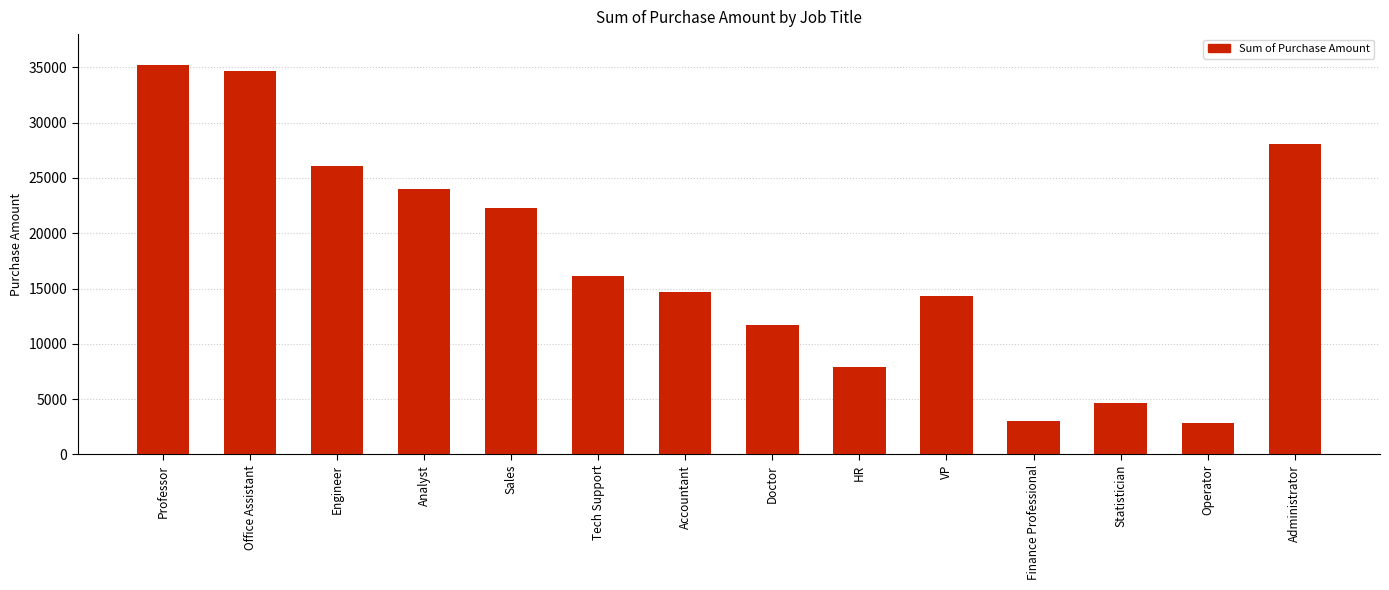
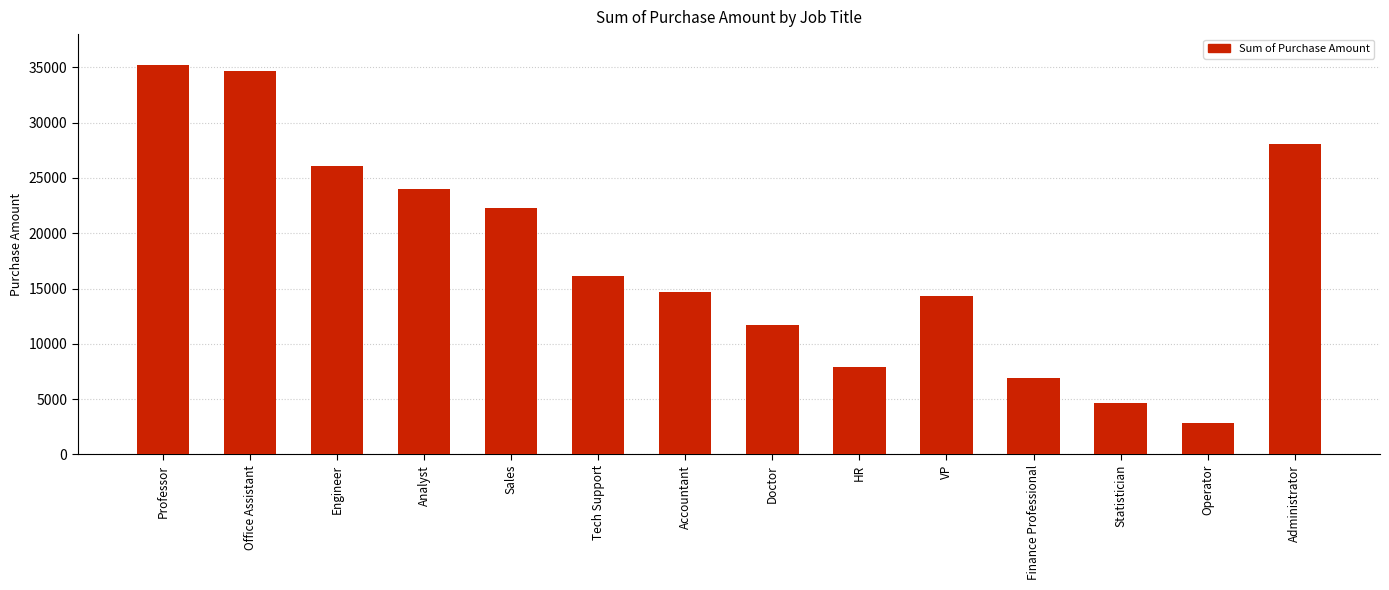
  {
    "Professor": 35200,
    "Office Assistant": 34700,
    "Engineer": 26100,
    "Analyst": 24000,
    "Sales": 22300,
    "Tech Support": 16200,
    "Accountant": 14700,
    "Doctor": 11700,
    "HR": 7900,
    "VP": 14300,
-   "Finance Professional": 3100,
+   "Finance Professional": 6900,
    "Statistician": 4700,
    "Operator": 2900,
    "Administrator": 28000
  }
